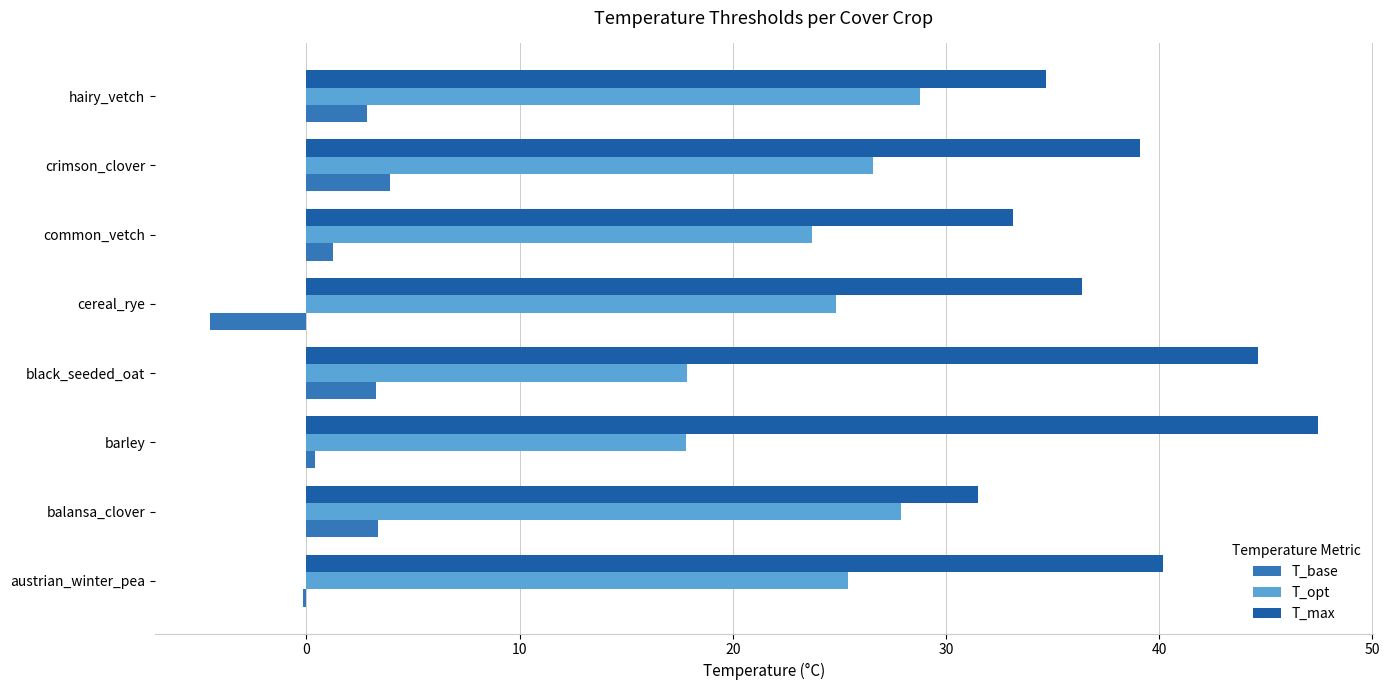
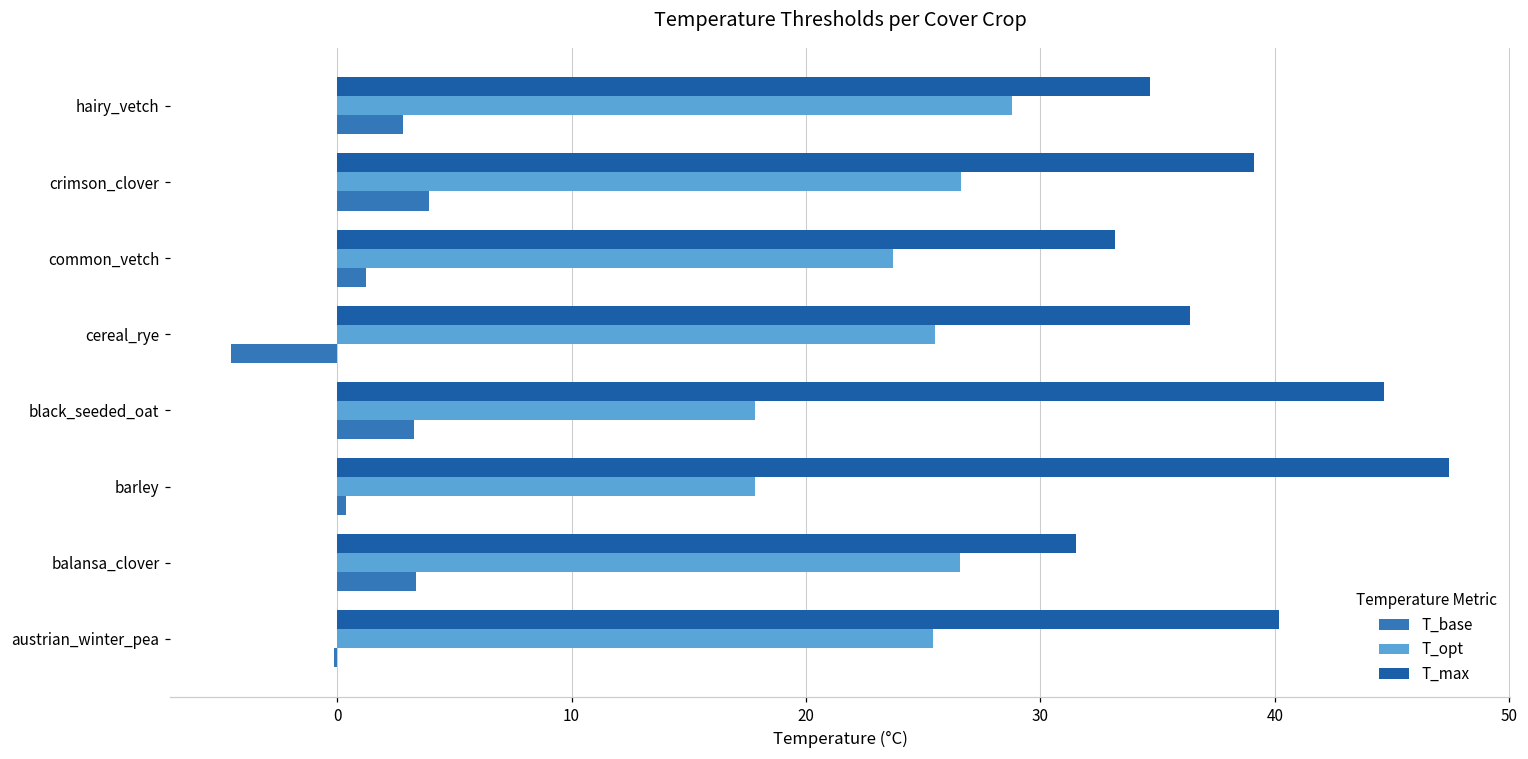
  {
    "T_opt": {
      "hairy_vetch": 28.8,
      "crimson_clover": 26.6,
      "common_vetch": 23.7,
-     "cereal_rye": 24.8,
+     "cereal_rye": 25.5,
      "black_seeded_oat": 17.8,
      "barley": 17.8,
-     "balansa_clover": 27.9,
+     "balansa_clover": 26.6,
      "austrian_winter_pea": 25.4
    }
  }
